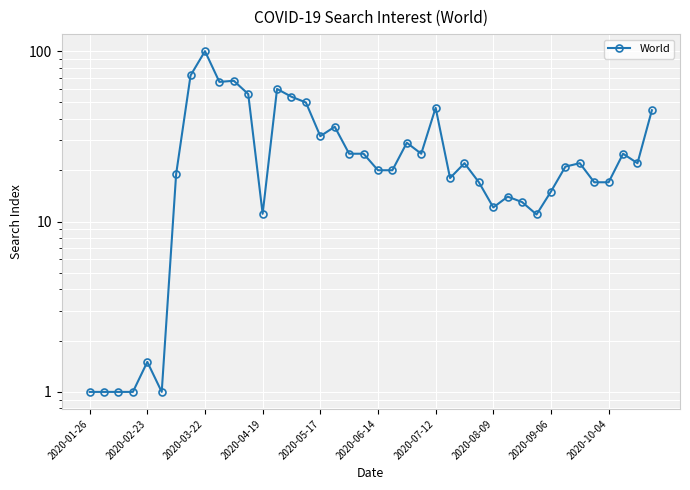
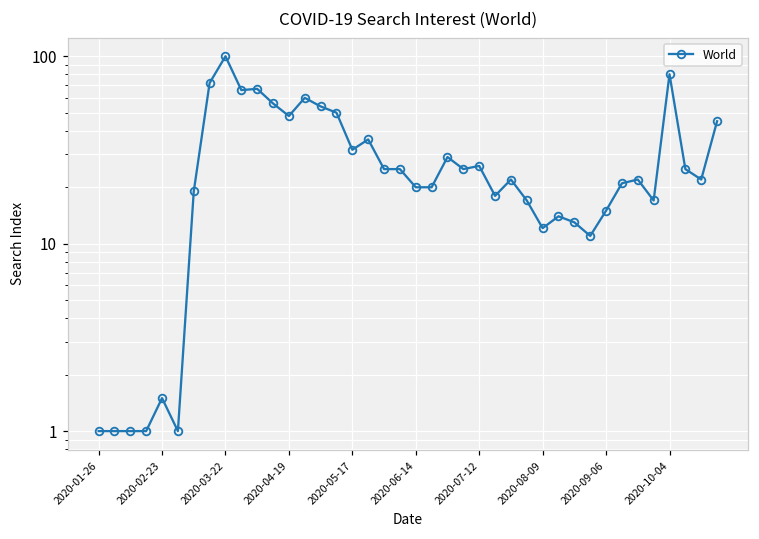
  {
    "2020-01-26": 1,
    "2020-02-23": 1.5,
    "2020-03-22": 100,
-   "2020-04-19": 11,
+   "2020-04-19": 48,
    "2020-05-17": 32,
    "2020-06-14": 20,
-   "2020-07-12": 47,
+   "2020-07-12": 26,
    "2020-08-09": 12,
    "2020-09-06": 15,
-   "2020-10-04": 17
+   "2020-10-04": 80
  }
